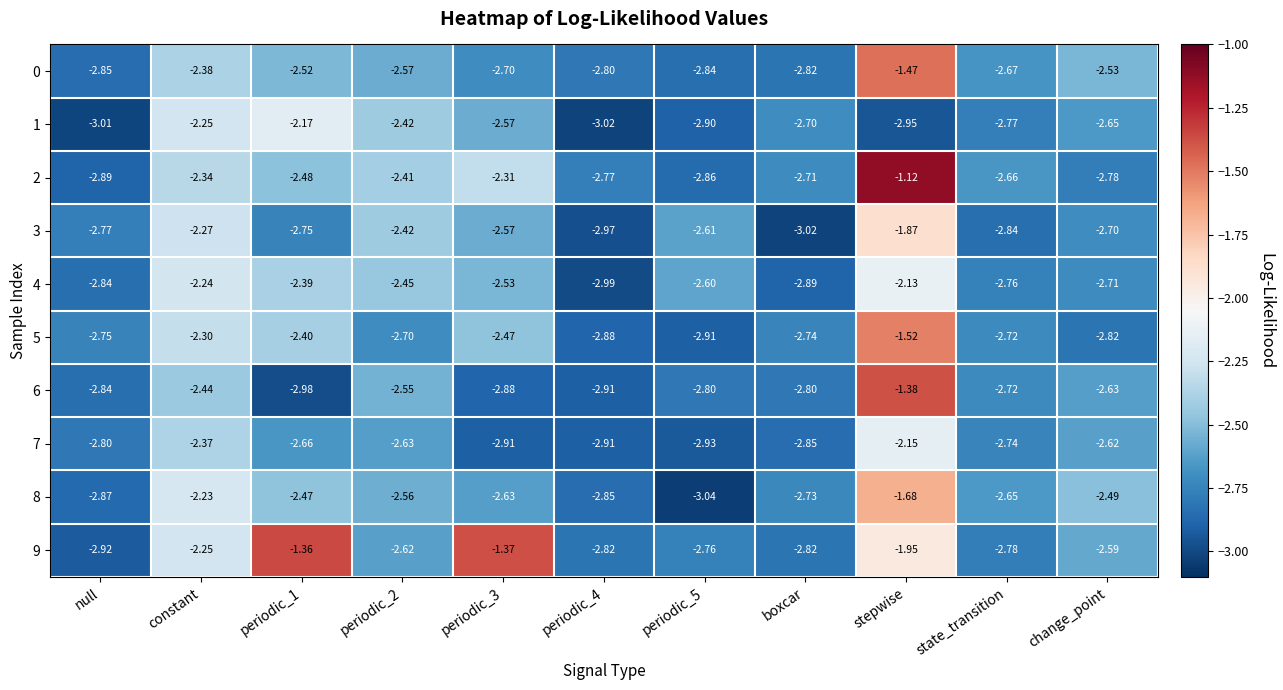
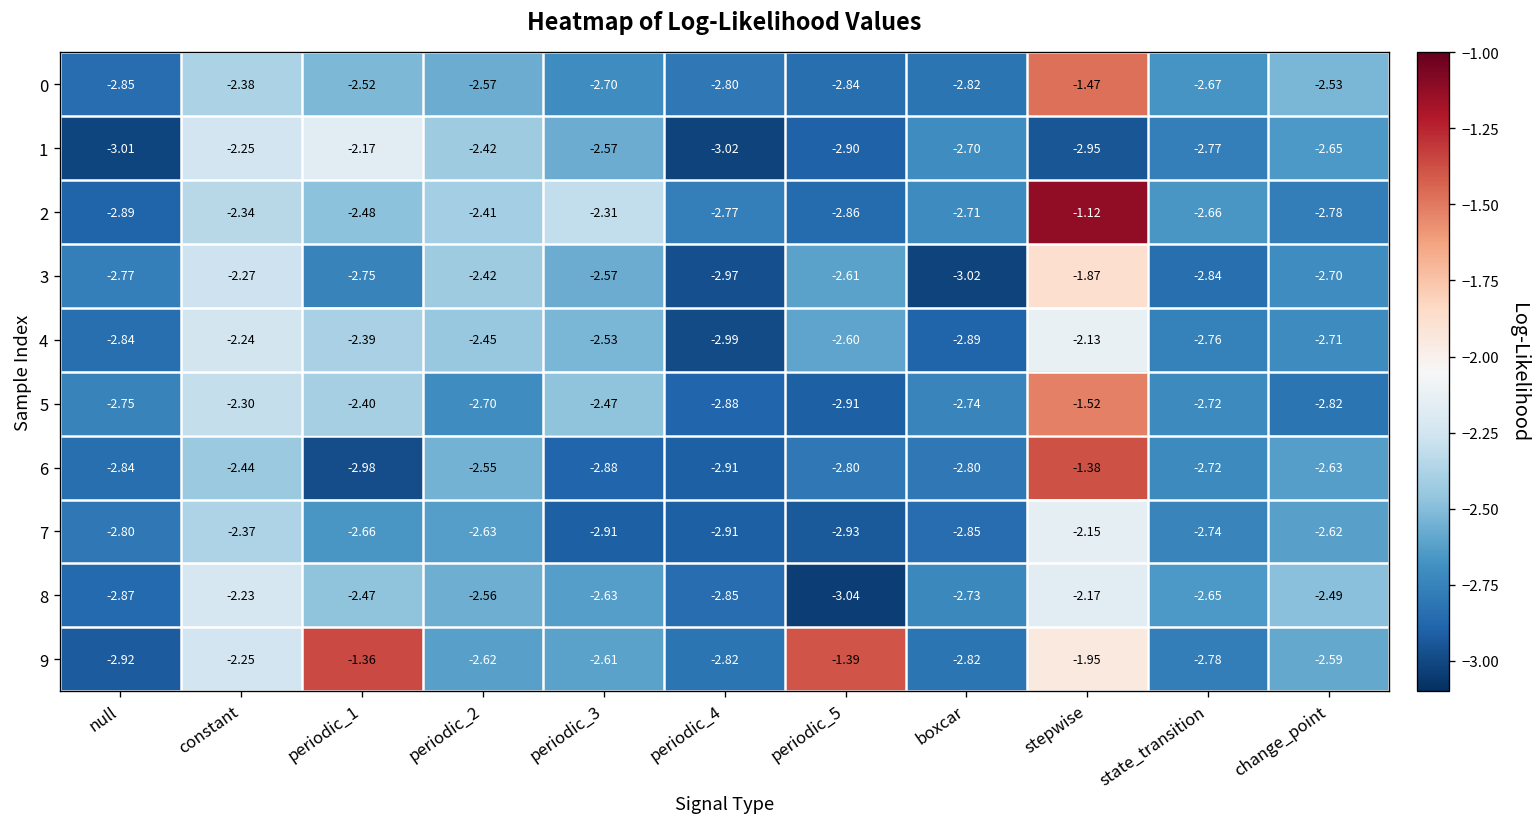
  {
    "0": {
      "null": -2.85,
      "constant": -2.38,
      "periodic_1": -2.52,
      "periodic_2": -2.57,
      "periodic_3": -2.70,
      "periodic_4": -2.80,
      "periodic_5": -2.84,
      "boxcar": -2.82,
      "stepwise": -1.47,
      "state_transition": -2.67,
      "change_point": -2.53
    },
    "1": {
      "null": -3.01,
      "constant": -2.25,
      "periodic_1": -2.17,
      "periodic_2": -2.42,
      "periodic_3": -2.57,
      "periodic_4": -3.02,
      "periodic_5": -2.90,
      "boxcar": -2.70,
      "stepwise": -2.95,
      "state_transition": -2.77,
      "change_point": -2.65
    },
    "2": {
      "null": -2.89,
      "constant": -2.34,
      "periodic_1": -2.48,
      "periodic_2": -2.41,
      "periodic_3": -2.31,
      "periodic_4": -2.77,
      "periodic_5": -2.86,
      "boxcar": -2.71,
      "stepwise": -1.12,
      "state_transition": -2.66,
      "change_point": -2.78
    },
    "3": {
      "null": -2.77,
      "constant": -2.27,
      "periodic_1": -2.75,
      "periodic_2": -2.42,
      "periodic_3": -2.57,
      "periodic_4": -2.97,
      "periodic_5": -2.61,
      "boxcar": -3.02,
      "stepwise": -1.87,
      "state_transition": -2.84,
      "change_point": -2.70
    },
    "4": {
      "null": -2.84,
      "constant": -2.24,
      "periodic_1": -2.39,
      "periodic_2": -2.45,
      "periodic_3": -2.53,
      "periodic_4": -2.99,
      "periodic_5": -2.60,
      "boxcar": -2.89,
      "stepwise": -2.13,
      "state_transition": -2.76,
      "change_point": -2.71
    },
    "5": {
      "null": -2.75,
      "constant": -2.30,
      "periodic_1": -2.40,
      "periodic_2": -2.70,
      "periodic_3": -2.47,
      "periodic_4": -2.88,
      "periodic_5": -2.91,
      "boxcar": -2.74,
      "stepwise": -1.52,
      "state_transition": -2.72,
      "change_point": -2.82
    },
    "6": {
      "null": -2.84,
      "constant": -2.44,
      "periodic_1": -2.98,
      "periodic_2": -2.55,
      "periodic_3": -2.88,
      "periodic_4": -2.91,
      "periodic_5": -2.80,
      "boxcar": -2.80,
      "stepwise": -1.38,
      "state_transition": -2.72,
      "change_point": -2.63
    },
    "7": {
      "null": -2.80,
      "constant": -2.37,
      "periodic_1": -2.66,
      "periodic_2": -2.63,
      "periodic_3": -2.91,
      "periodic_4": -2.91,
      "periodic_5": -2.93,
      "boxcar": -2.85,
      "stepwise": -2.15,
      "state_transition": -2.74,
      "change_point": -2.62
    },
    "8": {
      "null": -2.87,
      "constant": -2.23,
      "periodic_1": -2.47,
      "periodic_2": -2.56,
      "periodic_3": -2.63,
      "periodic_4": -2.85,
      "periodic_5": -3.04,
      "boxcar": -2.73,
-     "stepwise": -1.68,
+     "stepwise": -2.17,
      "state_transition": -2.65,
      "change_point": -2.49
    },
    "9": {
      "null": -2.92,
      "constant": -2.25,
      "periodic_1": -1.36,
      "periodic_2": -2.62,
-     "periodic_3": -1.37,
+     "periodic_3": -2.61,
      "periodic_4": -2.82,
-     "periodic_5": -2.76,
+     "periodic_5": -1.39,
      "boxcar": -2.82,
      "stepwise": -1.95,
      "state_transition": -2.78,
      "change_point": -2.59
    }
  }
